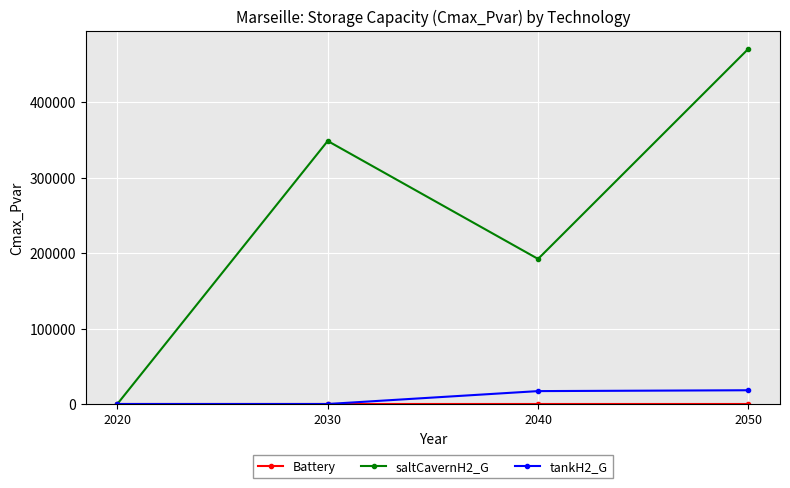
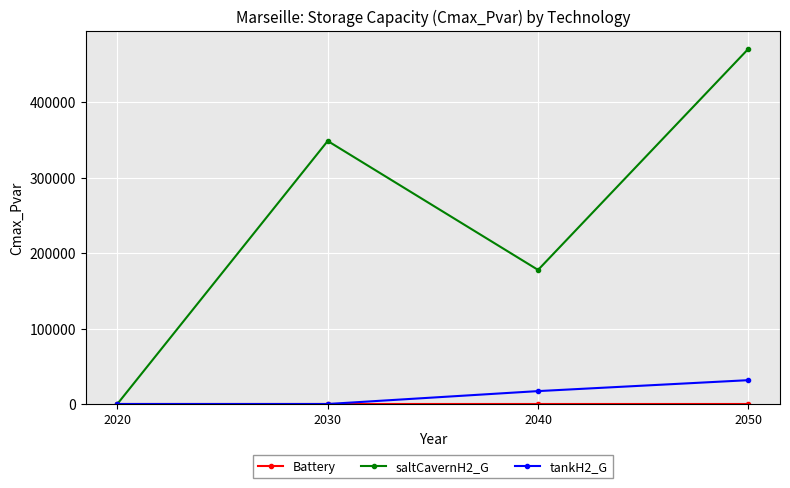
  {
    "Battery": {
      "2040": 0,
      "2050": 0
    },
    "saltCavernH2_G": {
      "2030": 350000,
-     "2040": 190000,
+     "2040": 180000,
      "2050": 470000
    },
    "tankH2_G": {
      "2040": 20000,
-     "2050": 20000
+     "2050": 30000
    }
  }
